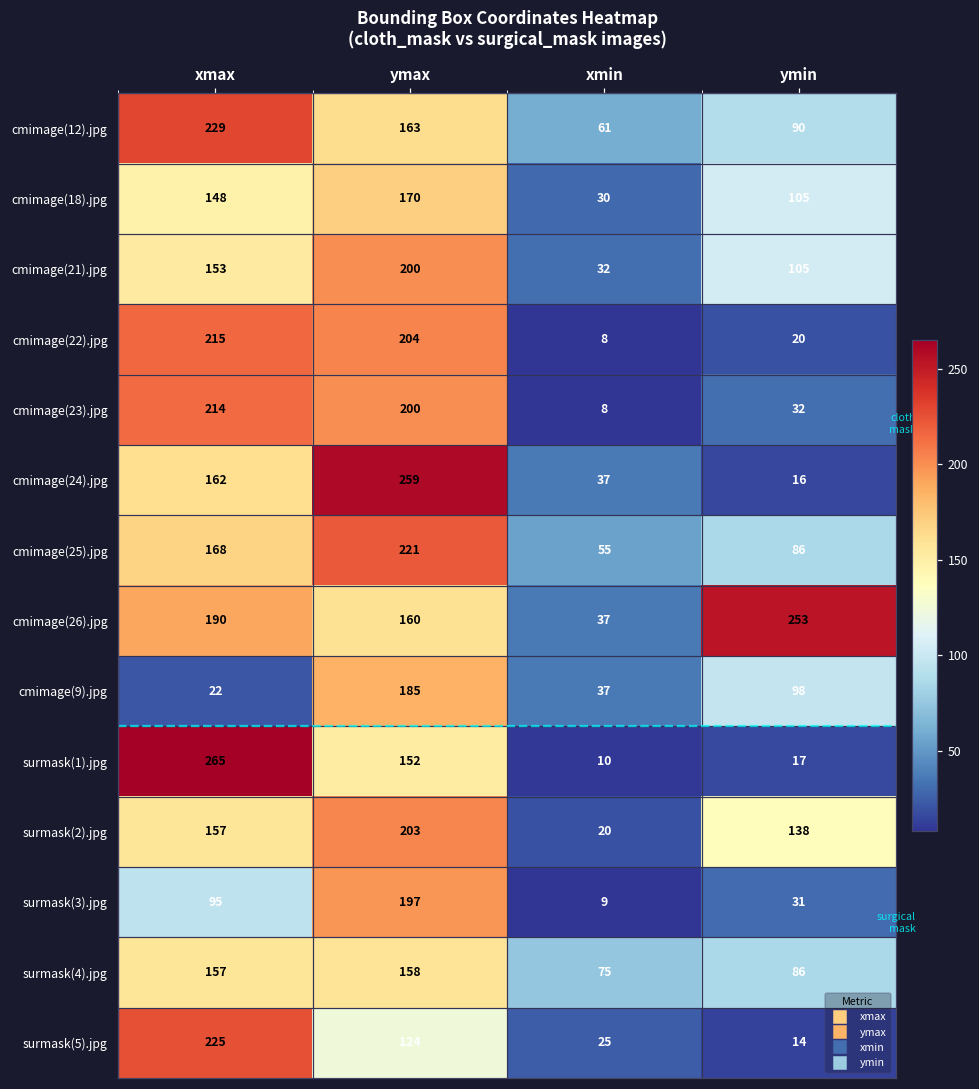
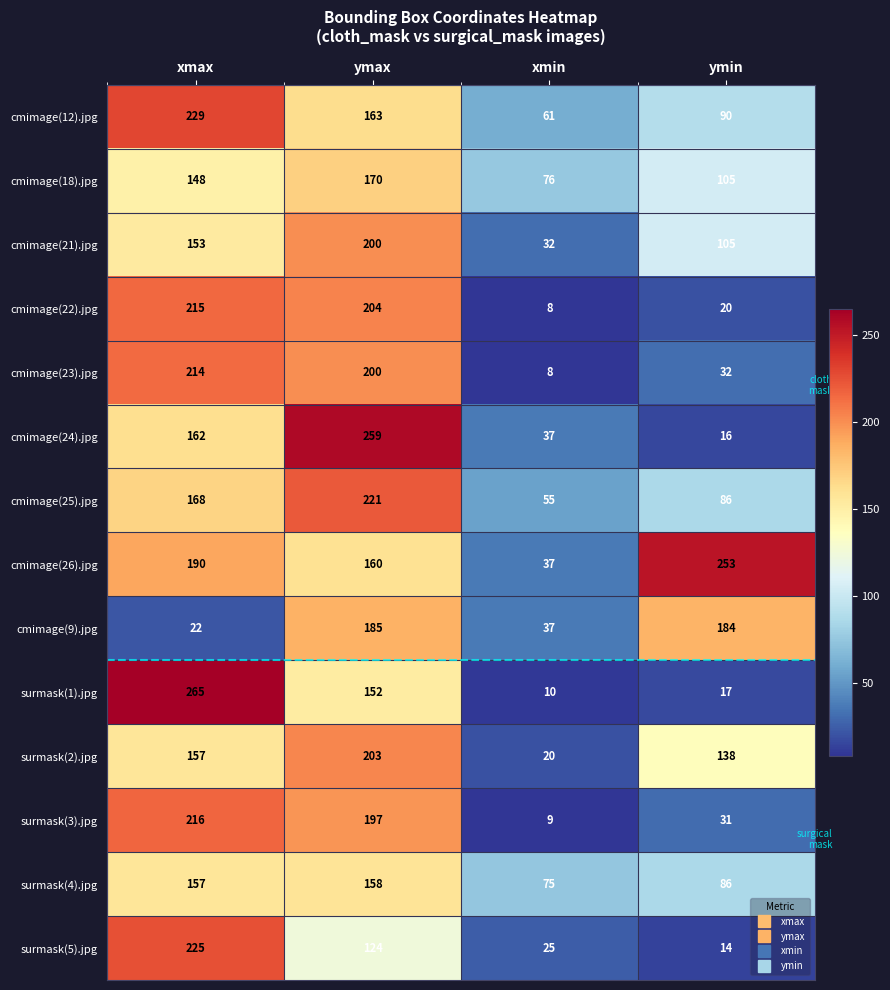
  {
    "cmimage(12).jpg": {
      "xmax": 229,
      "ymax": 163,
      "xmin": 61,
      "ymin": 90
    },
    "cmimage(18).jpg": {
      "xmax": 148,
      "ymax": 170,
-     "xmin": 30
+     "xmin": 76
    },
    "cmimage(21).jpg": {
      "xmax": 153,
      "ymax": 200,
      "xmin": 32
    },
    "cmimage(22).jpg": {
      "xmax": 215,
      "ymax": 204,
      "xmin": 8,
      "ymin": 20
    },
    "cmimage(23).jpg": {
      "xmax": 214,
      "ymax": 200,
      "xmin": 8,
      "ymin": 32
    },
    "cmimage(24).jpg": {
      "xmax": 162,
      "ymax": 259,
      "xmin": 37,
      "ymin": 16
    },
    "cmimage(25).jpg": {
      "xmax": 168,
      "ymax": 221,
      "xmin": 55,
      "ymin": 86
    },
    "cmimage(26).jpg": {
      "xmax": 190,
      "ymax": 160,
      "xmin": 37,
      "ymin": 253
    },
    "cmimage(9).jpg": {
      "xmax": 22,
      "ymax": 185,
      "xmin": 37,
-     "ymin": 98
+     "ymin": 184
    },
    "surmask(1).jpg": {
      "xmax": 265,
      "ymax": 152,
      "xmin": 10,
      "ymin": 17
    },
    "surmask(2).jpg": {
      "xmax": 157,
      "ymax": 203,
      "xmin": 20,
      "ymin": 138
    },
    "surmask(3).jpg": {
-     "xmax": 95,
+     "xmax": 216,
      "ymax": 197,
      "xmin": 9
    },
    "surmask(4).jpg": {
      "xmax": 157,
      "ymax": 158,
      "xmin": 75,
      "ymin": 86
    },
    "surmask(5).jpg": {
      "xmax": 225,
      "xmin": 25,
      "ymin": 14
    }
  }
